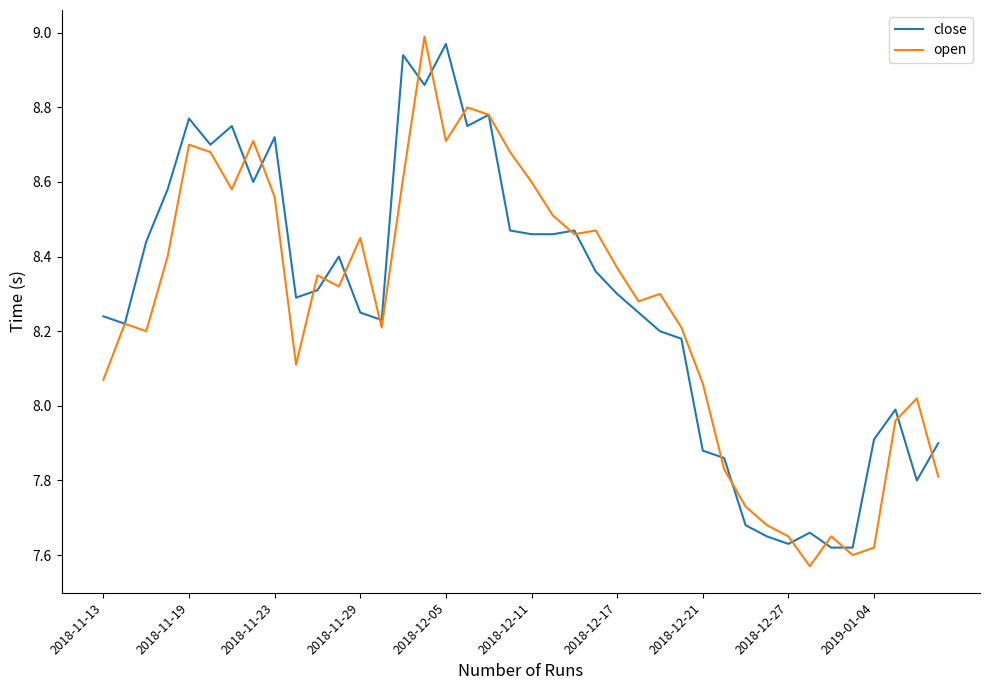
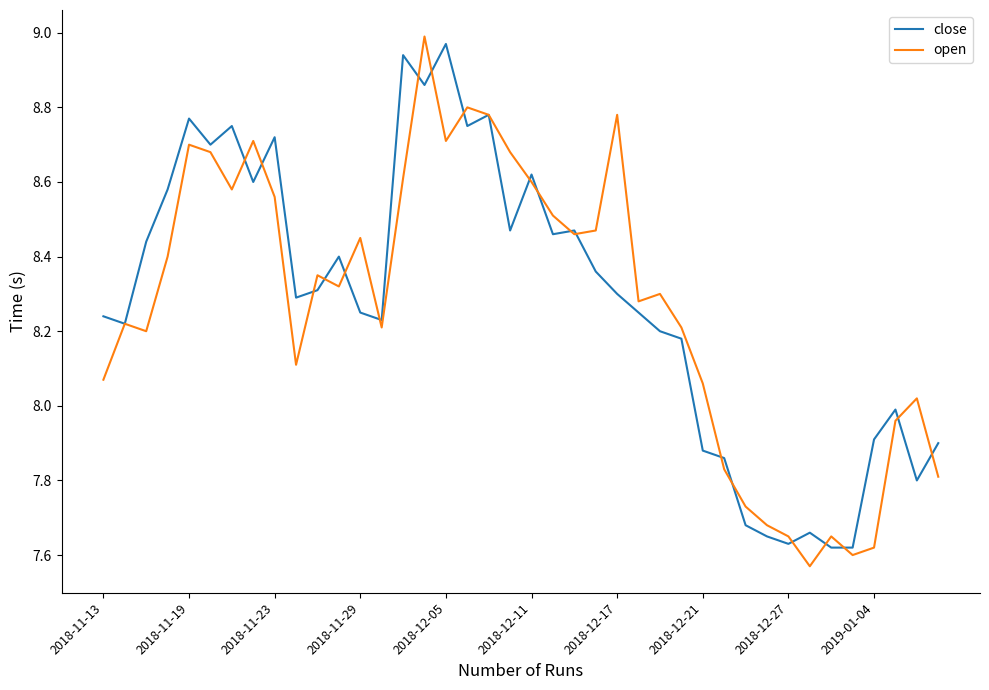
  {
    "close": {
      "2018-11-13": 8.24,
      "2018-11-19": 8.77,
      "2018-11-23": 8.72,
      "2018-11-29": 8.25,
      "2018-12-05": 8.97,
-     "2018-12-11": 8.46,
+     "2018-12-11": 8.62,
      "2018-12-17": 8.30,
      "2018-12-21": 7.88,
      "2018-12-27": 7.63,
      "2019-01-04": 7.91
    },
    "open": {
      "2018-11-13": 8.07,
      "2018-11-19": 8.70,
      "2018-11-23": 8.56,
      "2018-11-29": 8.45,
      "2018-12-05": 8.71,
      "2018-12-11": 8.60,
-     "2018-12-17": 8.37,
+     "2018-12-17": 8.78,
      "2018-12-21": 8.06,
      "2018-12-27": 7.65,
      "2019-01-04": 7.62
    }
  }
